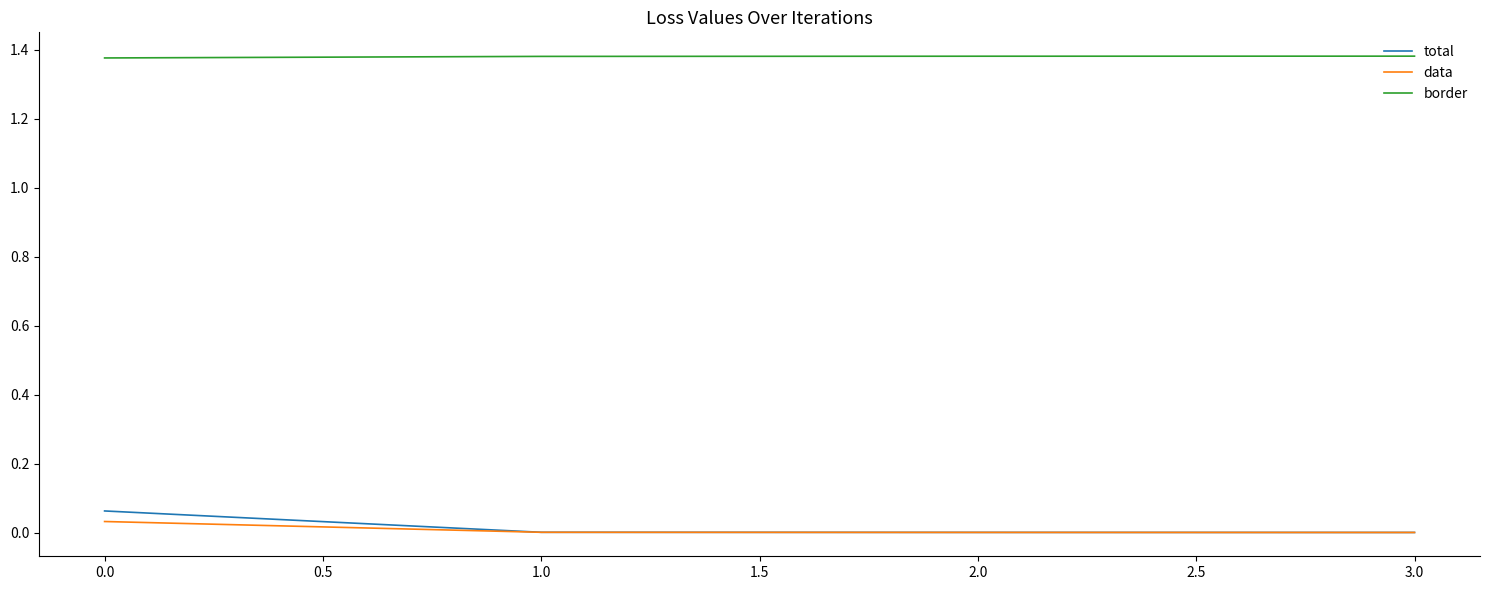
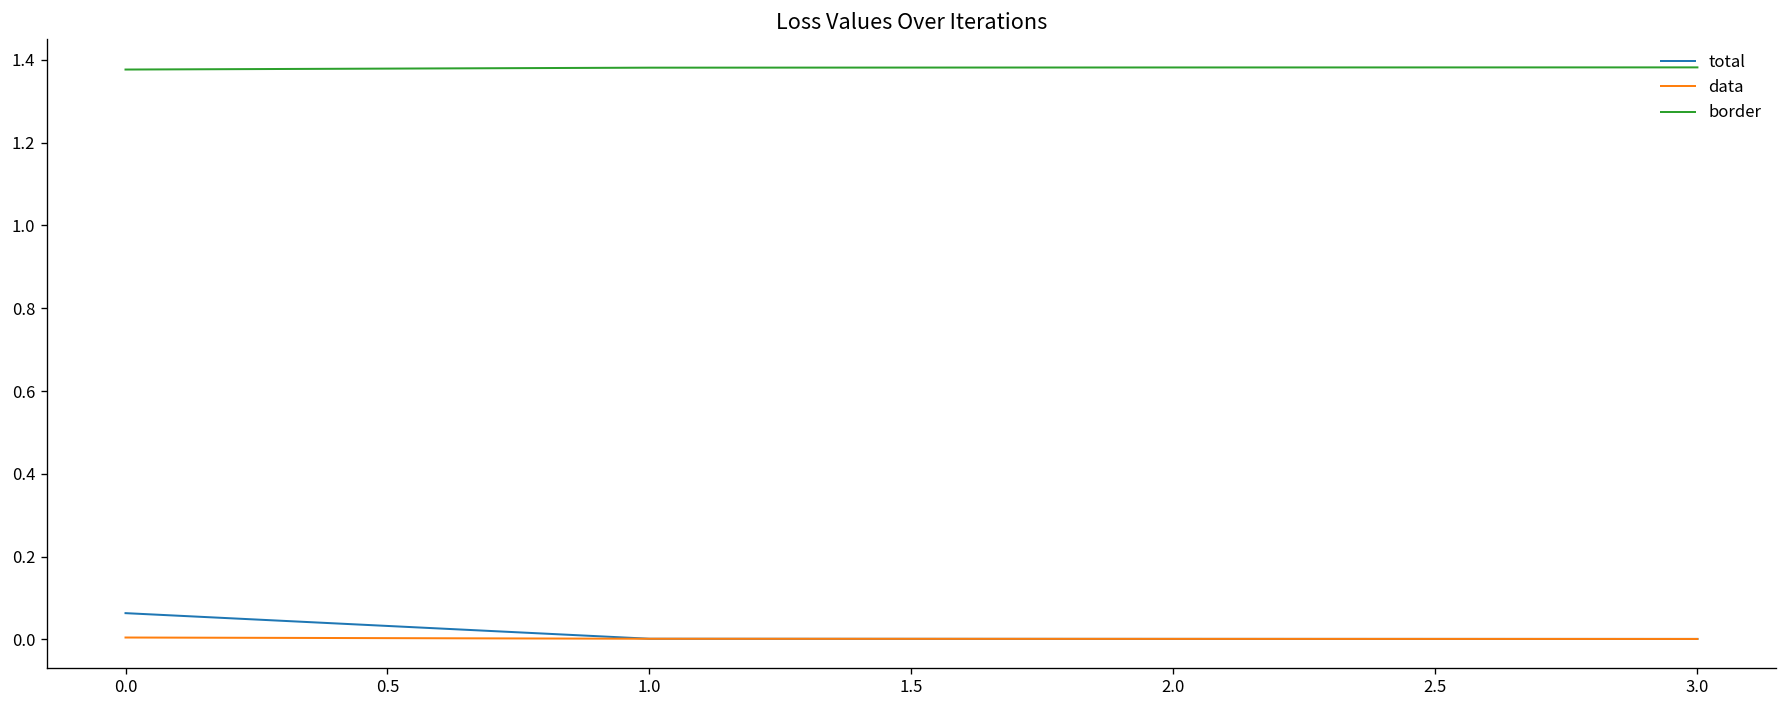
  {
    "total": {
      "0.0": 0.06
    },
    "data": {
-     "0.0": 0.03
+     "0.0": 0.00
    },
    "border": {
      "0.0": 1.38,
      "1.0": 1.38,
      "2.0": 1.38,
      "3.0": 1.38
    }
  }
